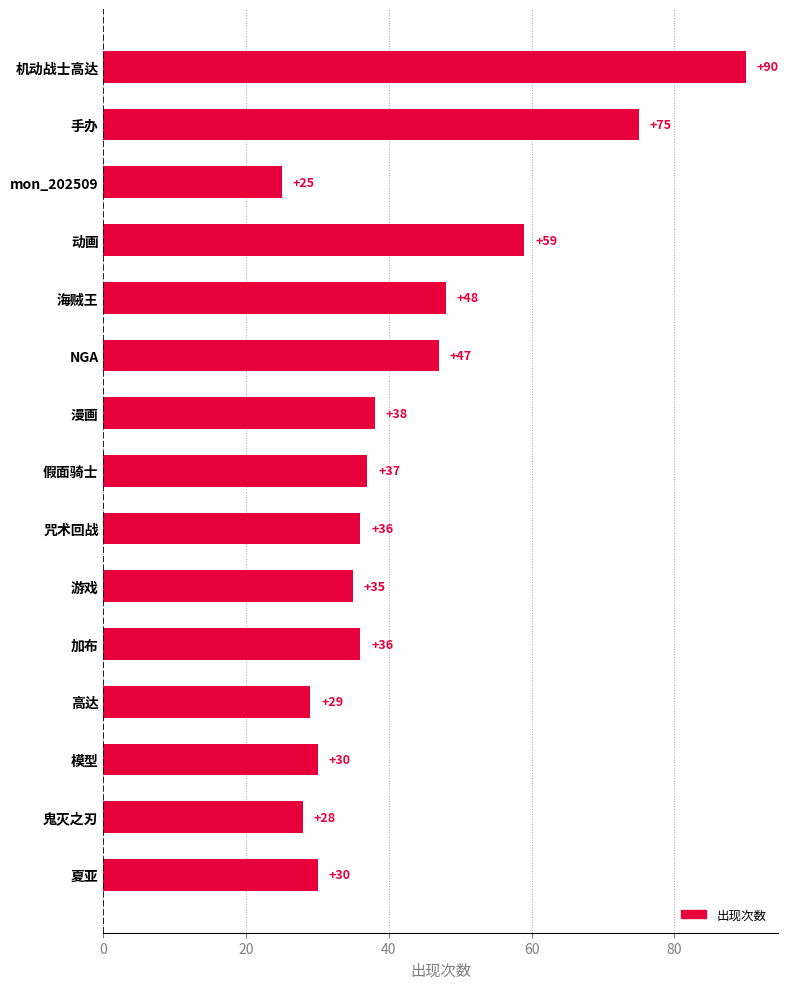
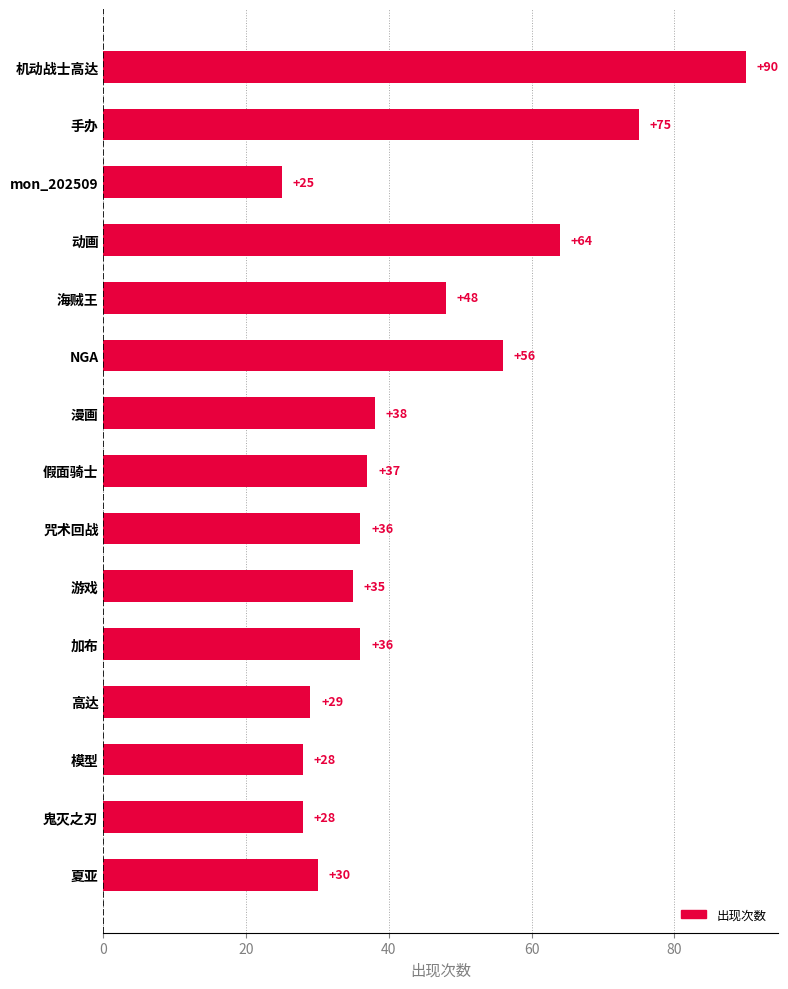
  {
    "机动战士高达": "+90",
    "手办": "+75",
    "mon_202509": "+25",
-   "动画": "+59",
+   "动画": "+64",
    "海贼王": "+48",
-   "NGA": "+47",
+   "NGA": "+56",
    "漫画": "+38",
    "假面骑士": "+37",
    "咒术回战": "+36",
    "游戏": "+35",
    "加布": "+36",
    "高达": "+29",
-   "模型": "+30",
+   "模型": "+28",
    "鬼灭之刃": "+28",
    "夏亚": "+30"
  }
